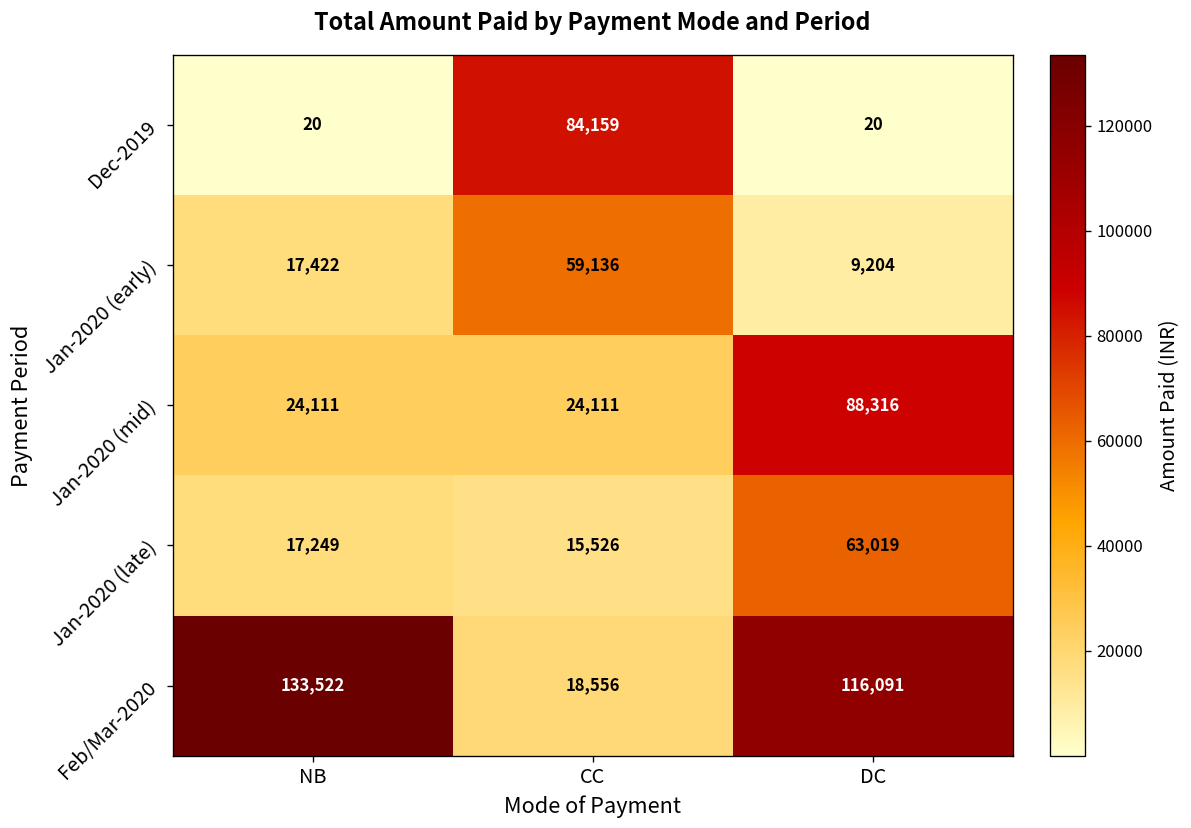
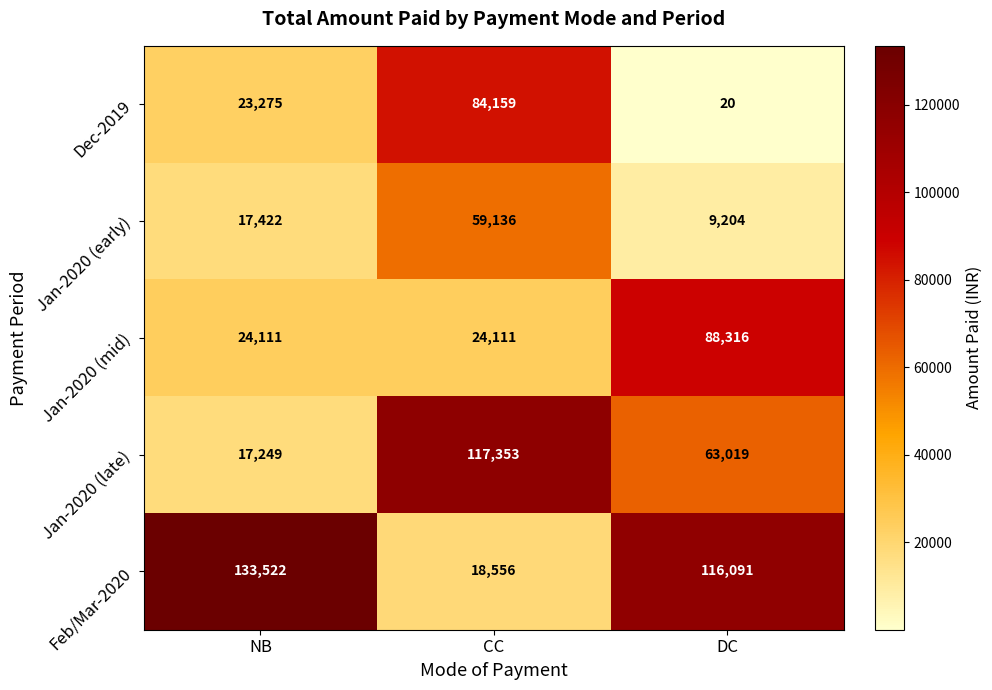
  {
    "Dec-2019": {
-     "NB": "20",
+     "NB": "23,275",
      "CC": "84,159",
      "DC": "20"
    },
    "Jan-2020 (early)": {
      "NB": "17,422",
      "CC": "59,136",
      "DC": "9,204"
    },
    "Jan-2020 (mid)": {
      "NB": "24,111",
      "CC": "24,111",
      "DC": "88,316"
    },
    "Jan-2020 (late)": {
      "NB": "17,249",
-     "CC": "15,526",
+     "CC": "117,353",
      "DC": "63,019"
    },
    "Feb/Mar-2020": {
      "NB": "133,522",
      "CC": "18,556",
      "DC": "116,091"
    }
  }
